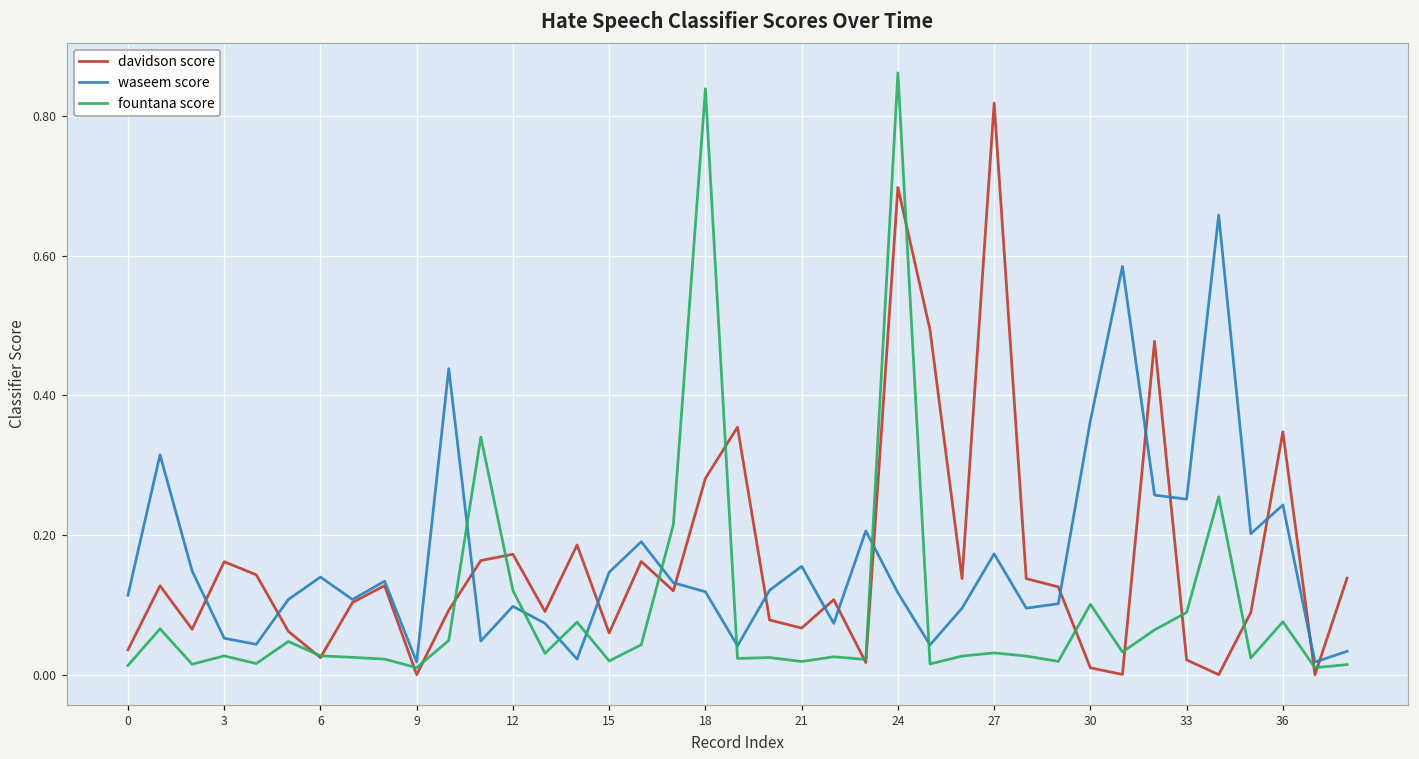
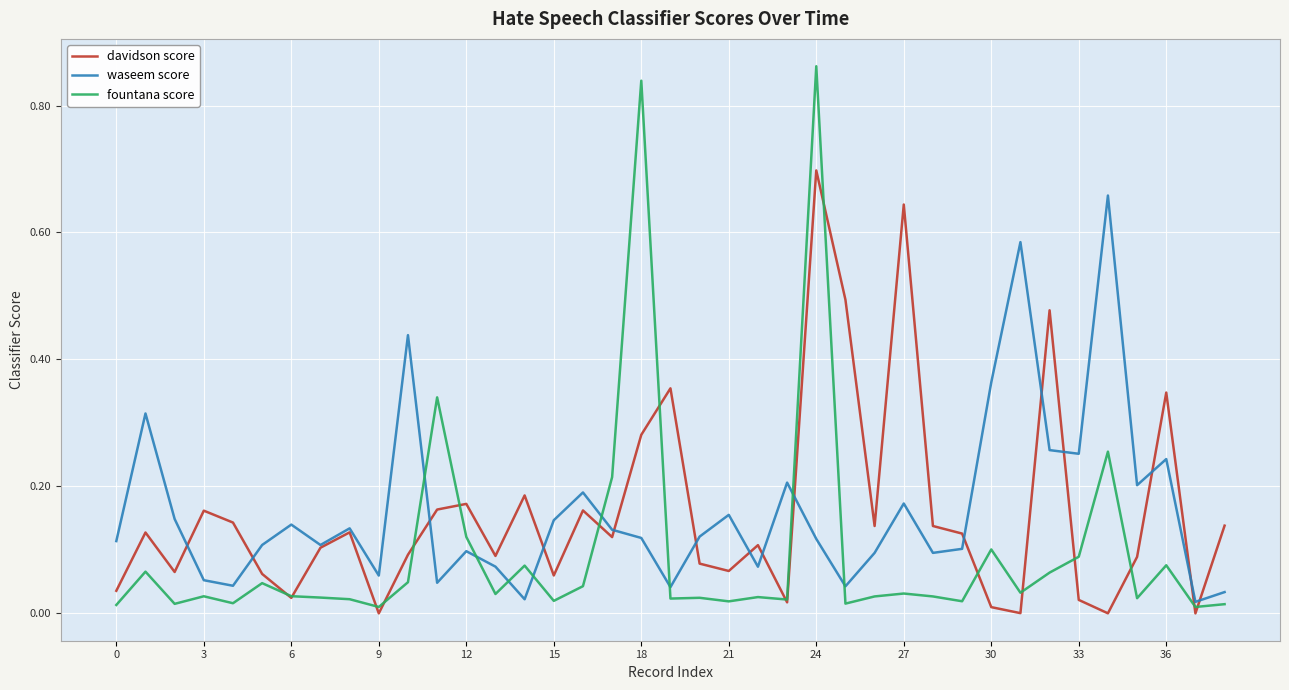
  {
    "davidson score": {
      "0": 0.04,
      "3": 0.16,
      "9": 0.00,
      "12": 0.17,
      "15": 0.06,
      "18": 0.28,
      "21": 0.07,
      "24": 0.70,
-     "27": 0.82,
+     "27": 0.64,
      "30": 0.01,
      "33": 0.02,
      "36": 0.35
    },
    "waseem score": {
      "0": 0.11,
      "3": 0.05,
      "6": 0.14,
-     "9": 0.02,
+     "9": 0.06,
      "12": 0.10,
      "15": 0.15,
      "18": 0.12,
      "21": 0.16,
      "24": 0.12,
      "27": 0.17,
      "30": 0.36,
      "33": 0.25,
      "36": 0.24
    },
    "fountana score": {
      "0": 0.01,
      "3": 0.03,
      "9": 0.01,
      "12": 0.12,
      "15": 0.02,
      "18": 0.84,
      "21": 0.02,
      "24": 0.86,
      "27": 0.03,
      "30": 0.10,
      "33": 0.09,
      "36": 0.08
    }
  }
